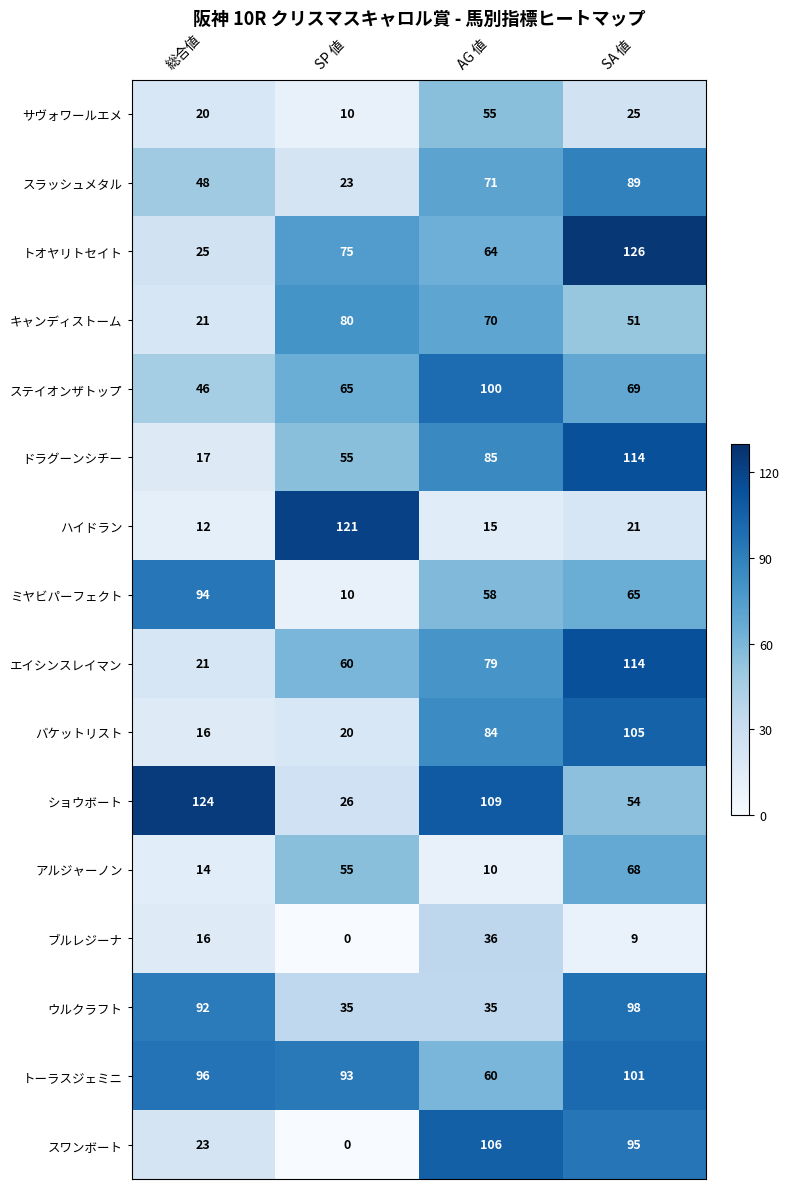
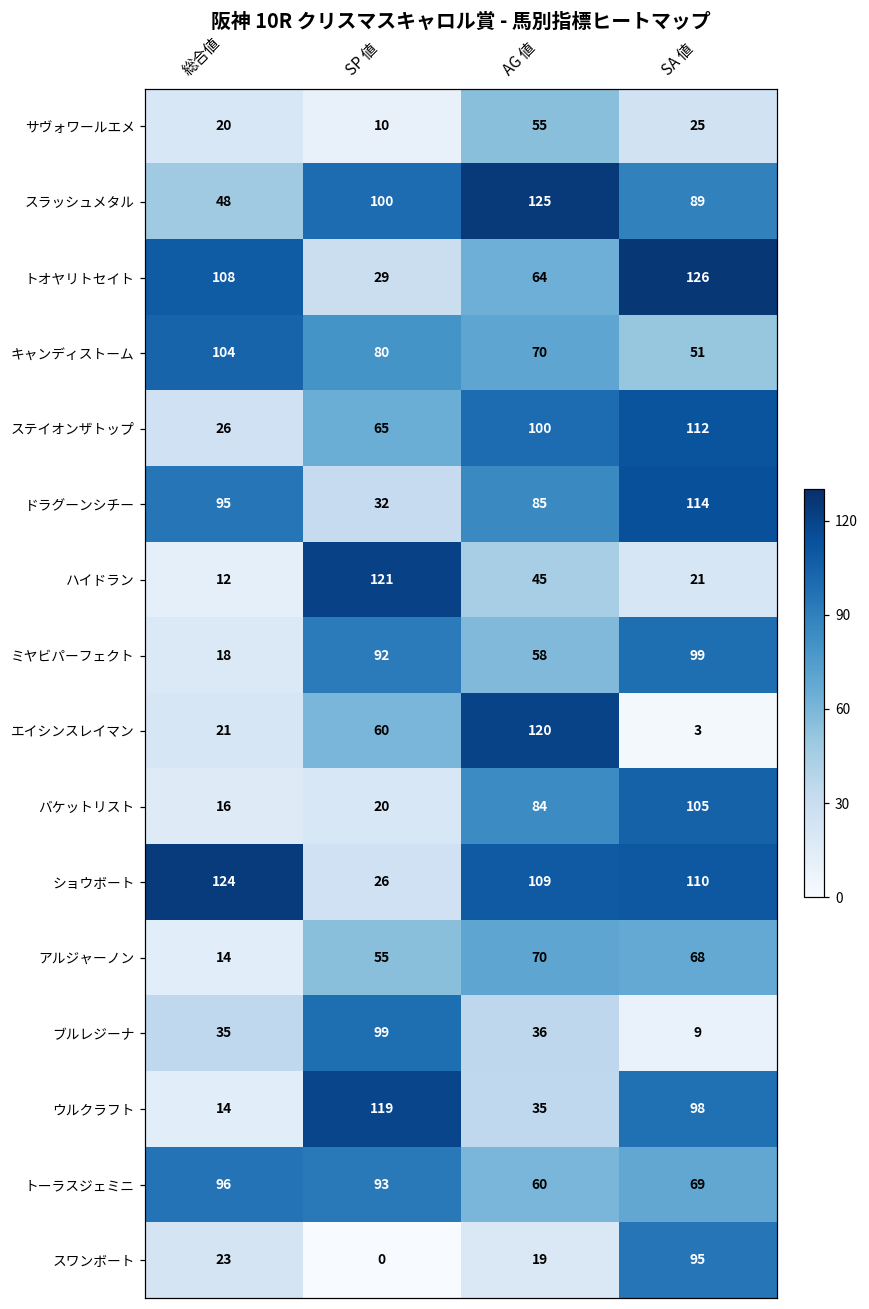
  {
    "サヴォワールエメ": {
      "総合値": 20,
      "SP 値": 10,
      "AG 値": 55,
      "SA 値": 25
    },
    "スラッシュメタル": {
      "総合値": 48,
-     "SP 値": 23,
-     "AG 値": 71,
+     "SP 値": 100,
+     "AG 値": 125,
      "SA 値": 89
    },
    "トオヤリトセイト": {
-     "総合値": 25,
-     "SP 値": 75,
+     "総合値": 108,
+     "SP 値": 29,
      "AG 値": 64,
      "SA 値": 126
    },
    "キャンディストーム": {
-     "総合値": 21,
+     "総合値": 104,
      "SP 値": 80,
      "AG 値": 70,
      "SA 値": 51
    },
    "ステイオンザトップ": {
-     "総合値": 46,
+     "総合値": 26,
      "SP 値": 65,
      "AG 値": 100,
-     "SA 値": 69
+     "SA 値": 112
    },
    "ドラグーンシチー": {
-     "総合値": 17,
-     "SP 値": 55,
+     "総合値": 95,
+     "SP 値": 32,
      "AG 値": 85,
      "SA 値": 114
    },
    "ハイドラン": {
      "総合値": 12,
      "SP 値": 121,
-     "AG 値": 15,
+     "AG 値": 45,
      "SA 値": 21
    },
    "ミヤビパーフェクト": {
-     "総合値": 94,
-     "SP 値": 10,
+     "総合値": 18,
+     "SP 値": 92,
      "AG 値": 58,
-     "SA 値": 65
+     "SA 値": 99
    },
    "エイシンスレイマン": {
      "総合値": 21,
      "SP 値": 60,
-     "AG 値": 79,
-     "SA 値": 114
+     "AG 値": 120,
+     "SA 値": 3
    },
    "バケットリスト": {
      "総合値": 16,
      "SP 値": 20,
      "AG 値": 84,
      "SA 値": 105
    },
    "ショウボート": {
      "総合値": 124,
      "SP 値": 26,
      "AG 値": 109,
-     "SA 値": 54
+     "SA 値": 110
    },
    "アルジャーノン": {
      "総合値": 14,
      "SP 値": 55,
-     "AG 値": 10,
+     "AG 値": 70,
      "SA 値": 68
    },
    "ブルレジーナ": {
-     "総合値": 16,
-     "SP 値": 0,
+     "総合値": 35,
+     "SP 値": 99,
      "AG 値": 36,
      "SA 値": 9
    },
    "ウルクラフト": {
-     "総合値": 92,
-     "SP 値": 35,
+     "総合値": 14,
+     "SP 値": 119,
      "AG 値": 35,
      "SA 値": 98
    },
    "トーラスジェミニ": {
      "総合値": 96,
      "SP 値": 93,
      "AG 値": 60,
-     "SA 値": 101
+     "SA 値": 69
    },
    "スワンボート": {
      "総合値": 23,
      "SP 値": 0,
-     "AG 値": 106,
+     "AG 値": 19,
      "SA 値": 95
    }
  }
